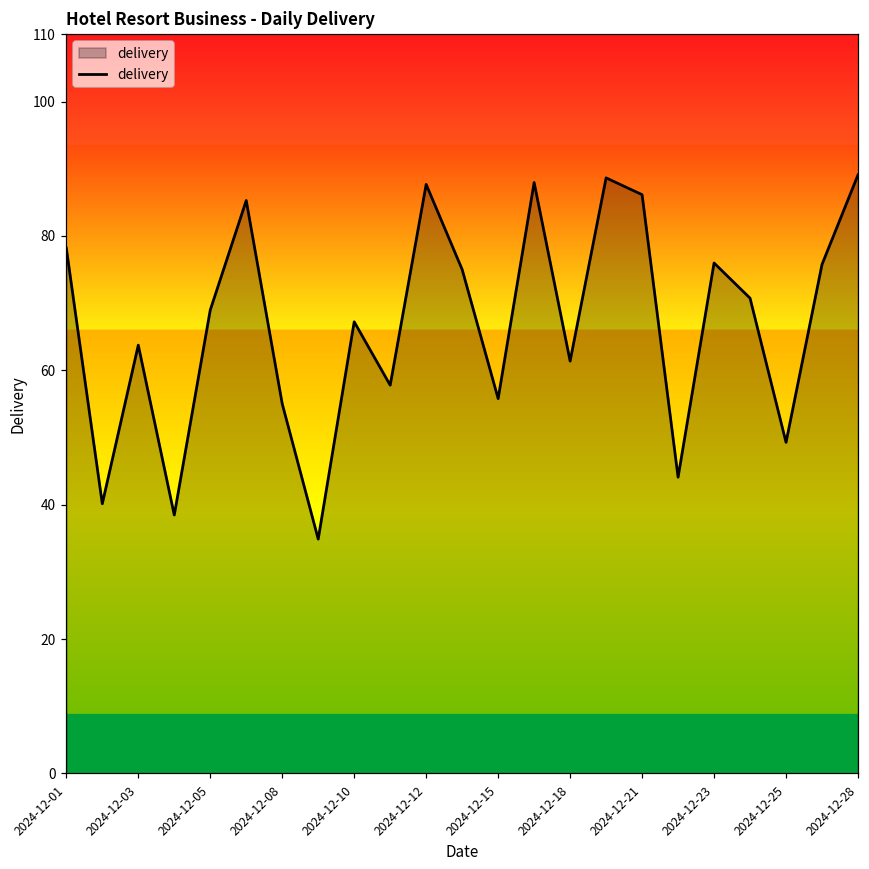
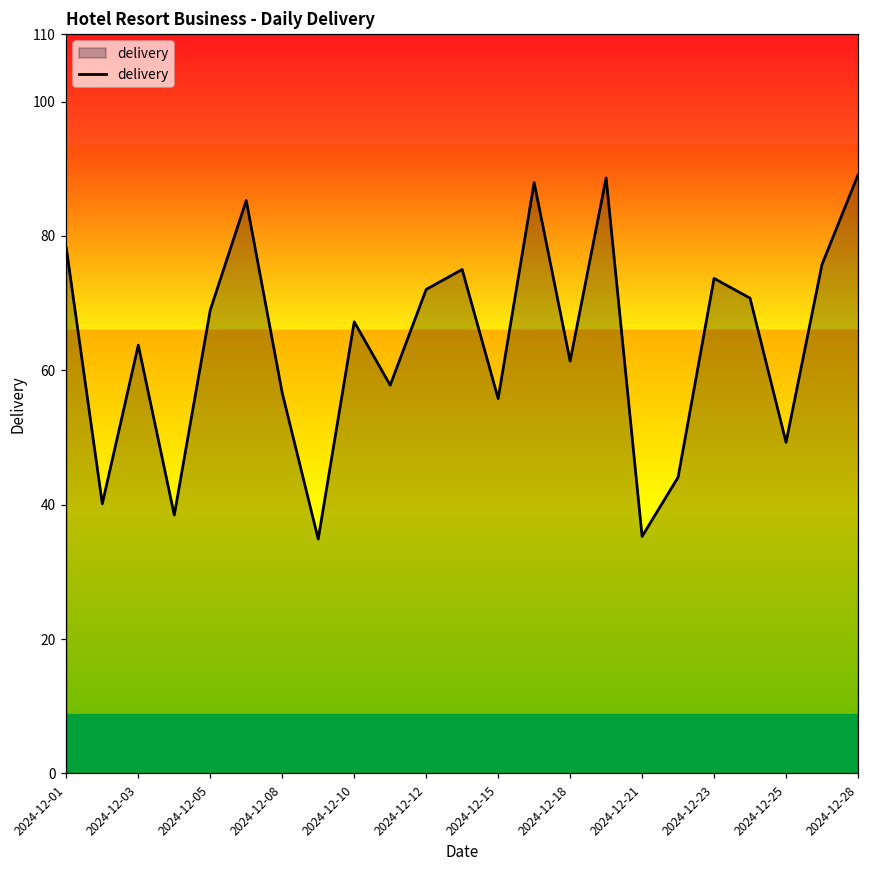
  {
    "2024-12-01": 78,
    "2024-12-03": 64,
    "2024-12-05": 69,
-   "2024-12-08": 55,
+   "2024-12-08": 57,
    "2024-12-10": 67,
-   "2024-12-12": 88,
+   "2024-12-12": 72,
    "2024-12-15": 56,
    "2024-12-18": 61,
-   "2024-12-21": 86,
-   "2024-12-23": 76,
+   "2024-12-21": 35,
+   "2024-12-23": 74,
    "2024-12-25": 49,
    "2024-12-28": 89
  }
